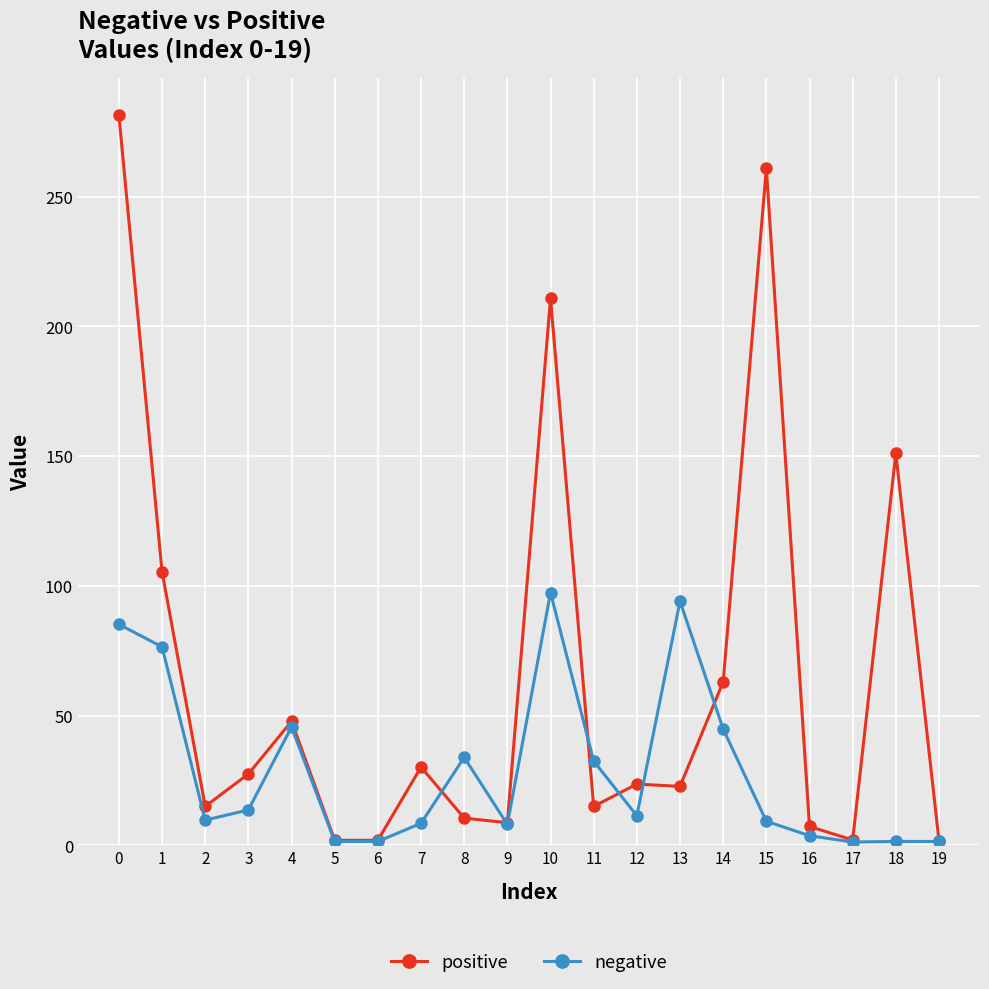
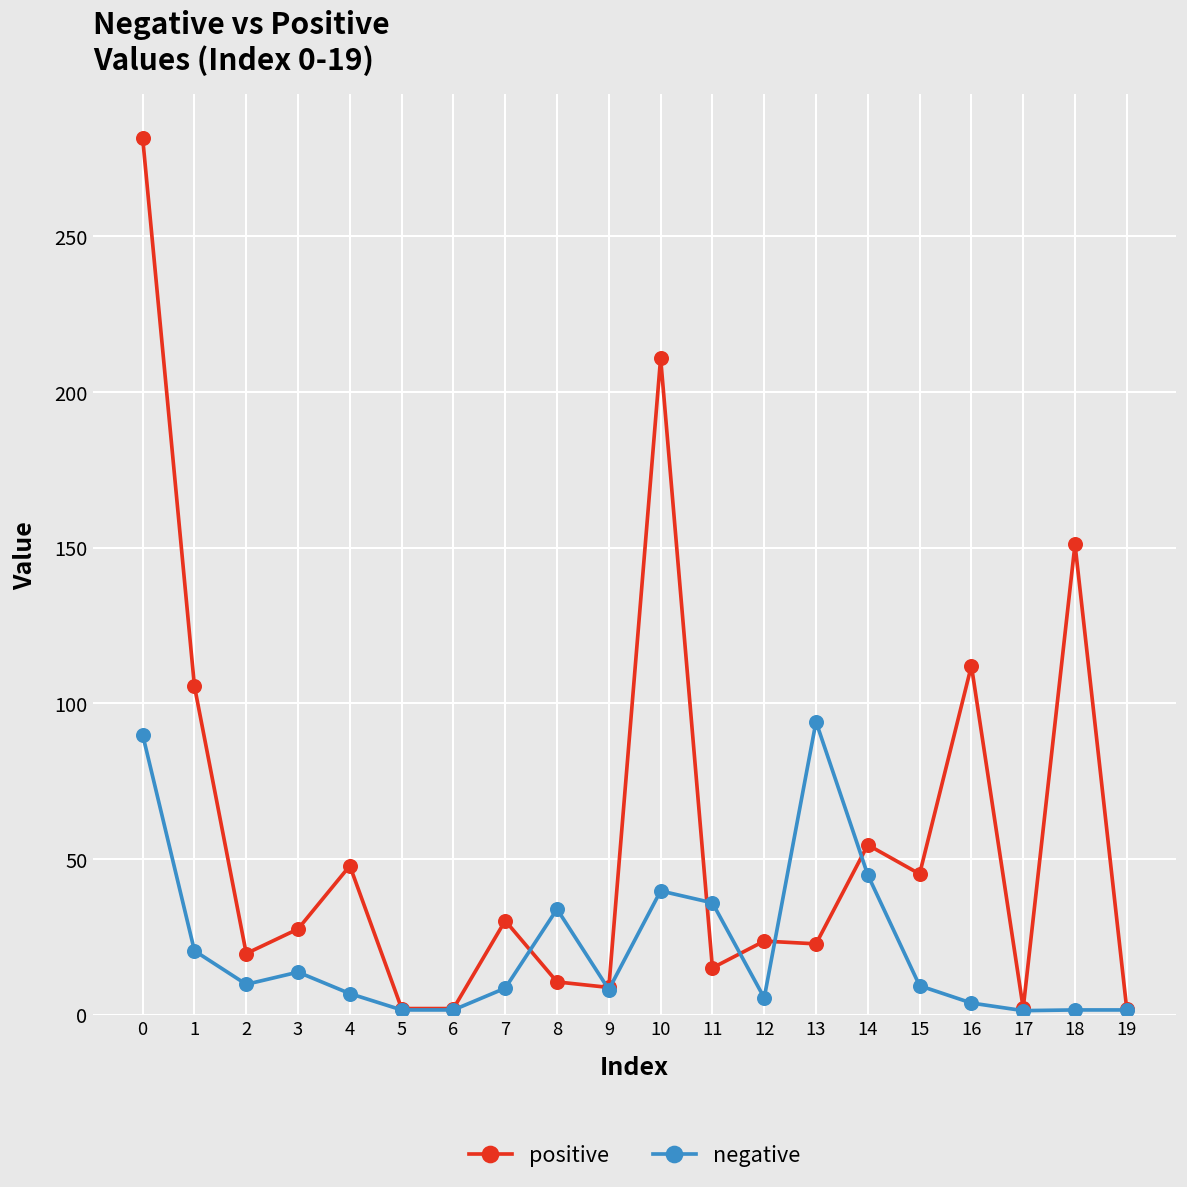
  {
    "positive": {
      "0": 282,
      "1": 105,
-     "2": 15,
+     "2": 20,
      "3": 28,
      "4": 48,
      "7": 30,
      "8": 11,
      "10": 211,
      "11": 15,
      "12": 24,
      "13": 23,
-     "14": 63,
-     "15": 261,
-     "16": 7,
+     "14": 55,
+     "15": 45,
+     "16": 112,
      "18": 151
    },
    "negative": {
-     "0": 85,
-     "1": 77,
+     "0": 90,
+     "1": 21,
      "2": 10,
      "3": 14,
-     "4": 46,
+     "4": 7,
      "7": 9,
      "8": 34,
-     "10": 97,
-     "11": 33,
-     "12": 11,
+     "10": 40,
+     "11": 36,
+     "12": 5,
      "13": 94,
      "14": 45,
      "15": 9,
      "16": 4,
      "18": 2
    }
  }
